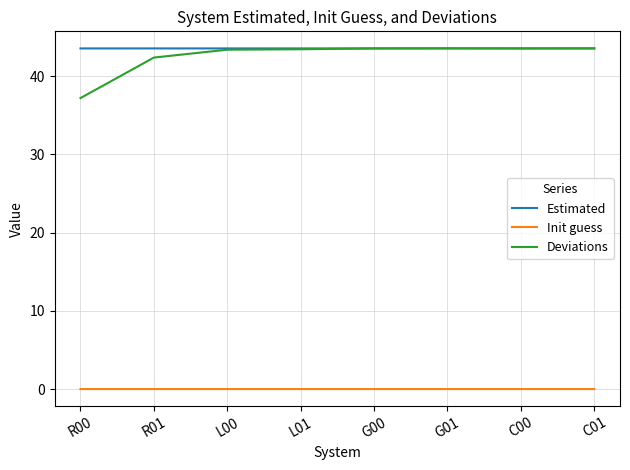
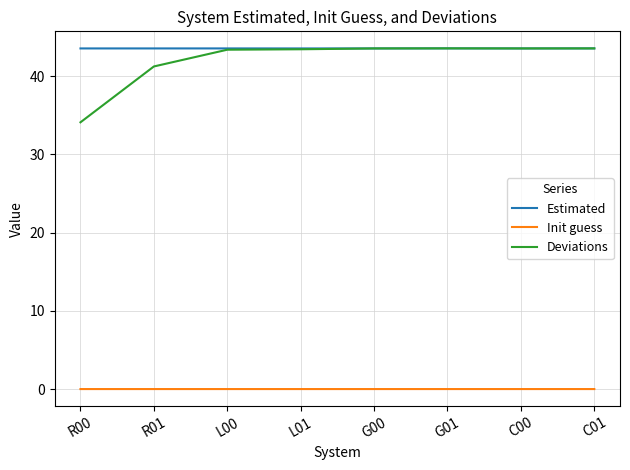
  {
    "Estimated": {
      "R00": 44,
      "R01": 44
    },
    "Init guess": {
      "R00": 0,
      "R01": 0,
      "L00": 0,
      "L01": 0,
      "G00": 0,
      "G01": 0,
      "C00": 0,
      "C01": 0
    },
    "Deviations": {
-     "R00": 37,
-     "R01": 42
+     "R00": 34,
+     "R01": 41
    }
  }
